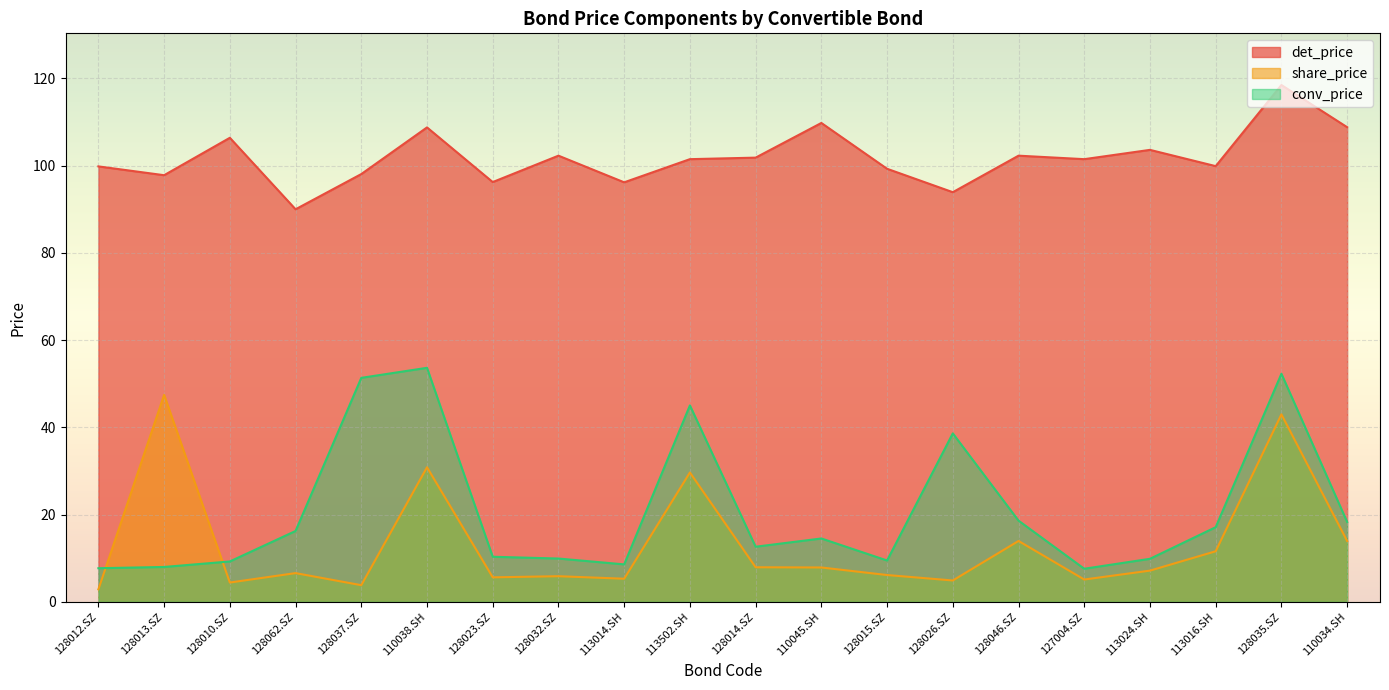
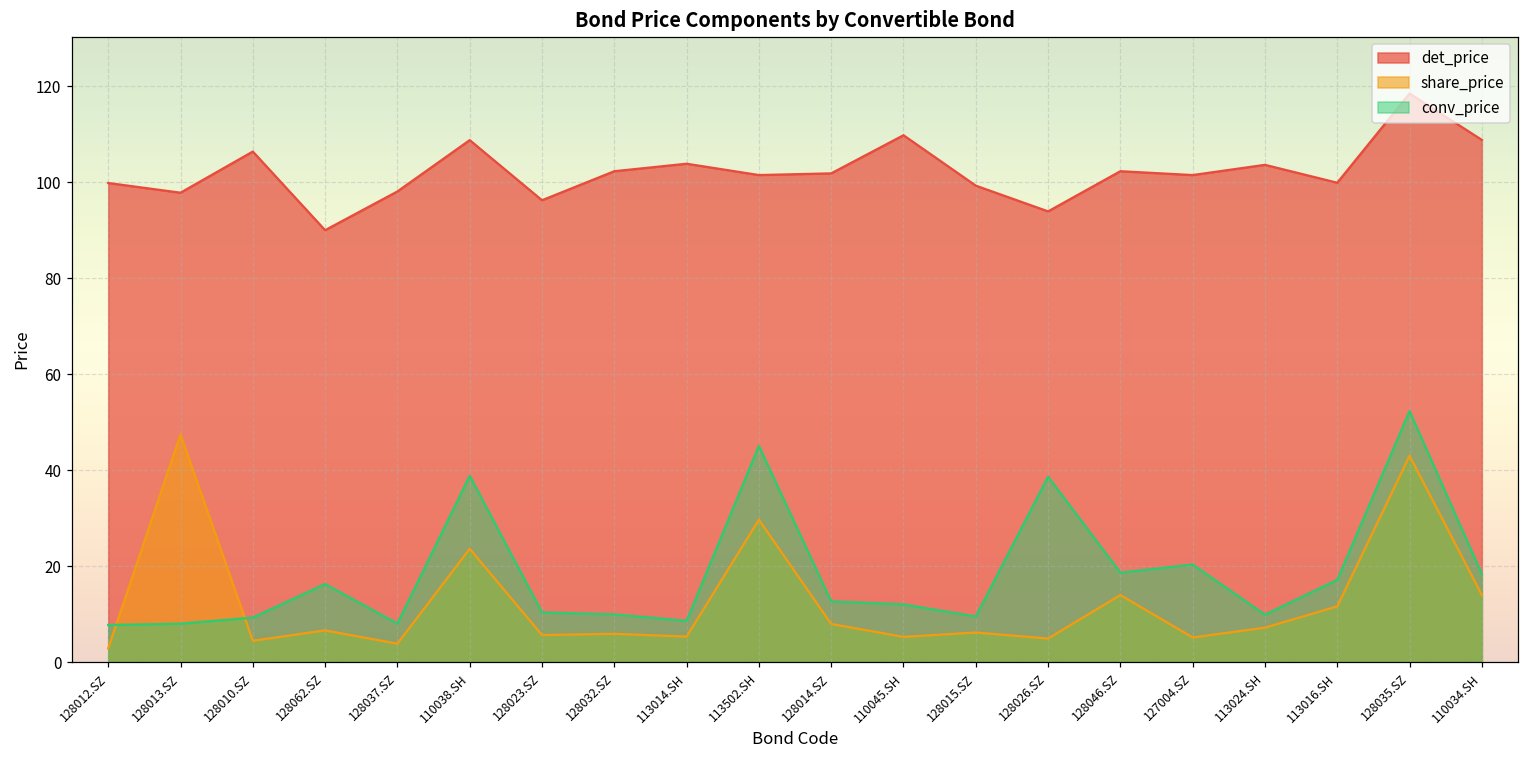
  {
    "det_price": {
      "128012.SZ": 100,
      "128013.SZ": 98,
      "128010.SZ": 106,
      "128062.SZ": 90,
      "128037.SZ": 98,
      "110038.SH": 109,
      "128023.SZ": 96,
      "128032.SZ": 102,
-     "113014.SH": 96,
+     "113014.SH": 104,
      "113502.SH": 102,
      "128014.SZ": 102,
      "110045.SH": 110,
      "128015.SZ": 99,
      "128026.SZ": 94,
      "128046.SZ": 102,
      "127004.SZ": 102,
      "113024.SH": 104,
      "113016.SH": 100,
      "110034.SH": 109
    },
    "share_price": {
      "128012.SZ": 3,
      "128013.SZ": 47,
      "128010.SZ": 4,
      "128062.SZ": 7,
      "128037.SZ": 4,
-     "110038.SH": 31,
+     "110038.SH": 24,
      "128023.SZ": 6,
      "128032.SZ": 6,
      "113014.SH": 5,
      "113502.SH": 30,
      "128014.SZ": 8,
-     "110045.SH": 8,
+     "110045.SH": 5,
      "128015.SZ": 6,
      "128026.SZ": 5,
      "128046.SZ": 14,
      "127004.SZ": 5,
      "113024.SH": 7,
      "113016.SH": 12,
      "128035.SZ": 43,
      "110034.SH": 14
    },
    "conv_price": {
      "128012.SZ": 8,
      "128013.SZ": 8,
      "128010.SZ": 9,
      "128062.SZ": 16,
-     "128037.SZ": 51,
-     "110038.SH": 54,
+     "128037.SZ": 8,
+     "110038.SH": 39,
      "128023.SZ": 10,
      "128032.SZ": 10,
      "113014.SH": 9,
      "113502.SH": 45,
      "128014.SZ": 13,
-     "110045.SH": 15,
+     "110045.SH": 12,
      "128015.SZ": 9,
      "128026.SZ": 39,
      "128046.SZ": 19,
-     "127004.SZ": 8,
+     "127004.SZ": 20,
      "113024.SH": 10,
      "113016.SH": 17,
      "128035.SZ": 52,
      "110034.SH": 18
    }
  }
